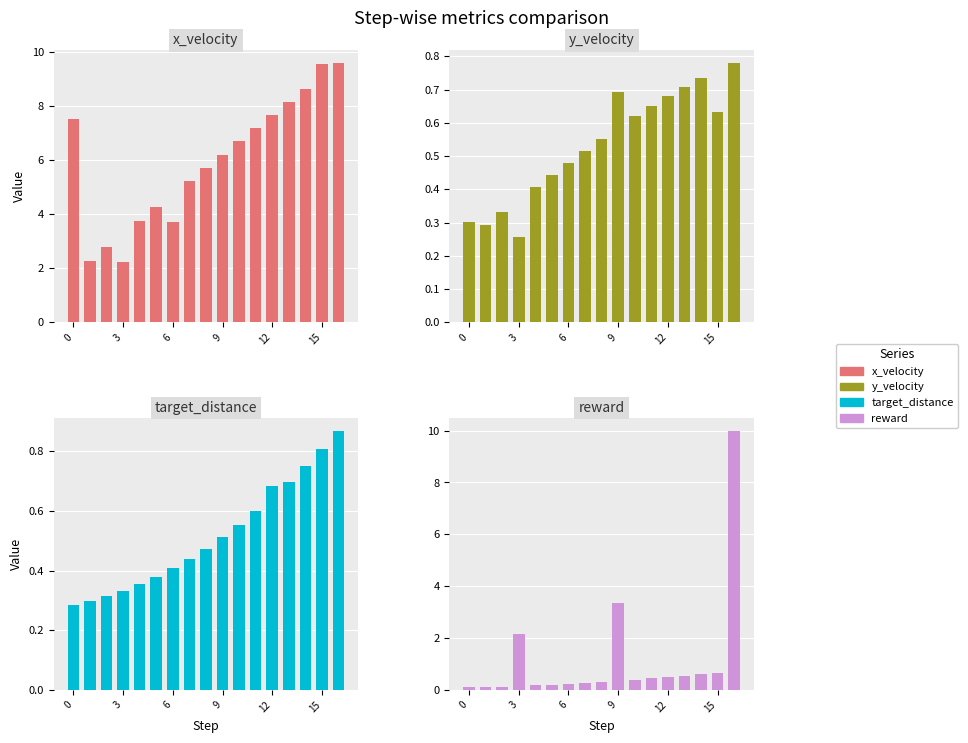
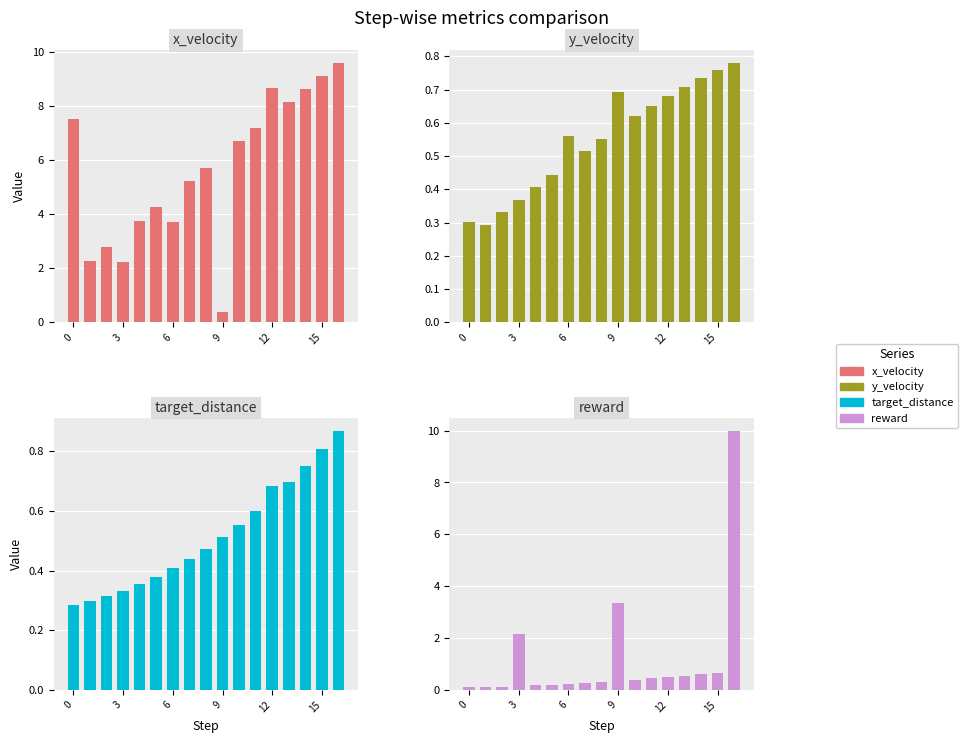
  {
    "x_velocity": {
      "0": 7.5,
      "3": 2.2,
      "6": 3.7,
-     "9": 6.2,
-     "12": 7.7,
-     "15": 9.5
+     "9": 0.4,
+     "12": 8.7,
+     "15": 9.1
    },
    "y_velocity": {
      "0": 0.30,
-     "3": 0.26,
-     "6": 0.48,
+     "3": 0.37,
+     "6": 0.56,
      "9": 0.69,
      "12": 0.68,
-     "15": 0.63
+     "15": 0.76
    },
    "target_distance": {
      "0": 0.29,
      "3": 0.33,
      "6": 0.41,
      "9": 0.51,
      "12": 0.68,
      "15": 0.81
    },
    "reward": {
      "0": 0.1,
      "3": 2.1,
      "6": 0.2,
      "9": 3.3,
      "12": 0.5,
      "15": 0.7
    }
  }
